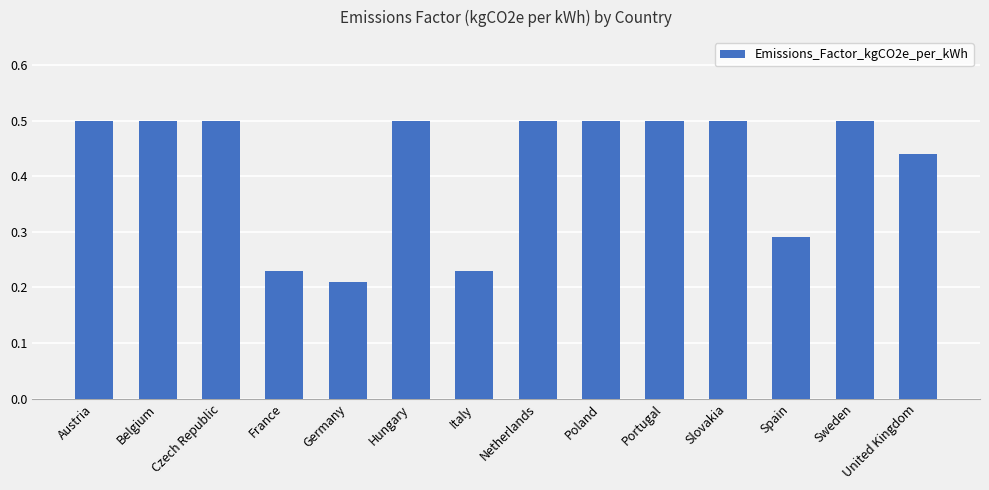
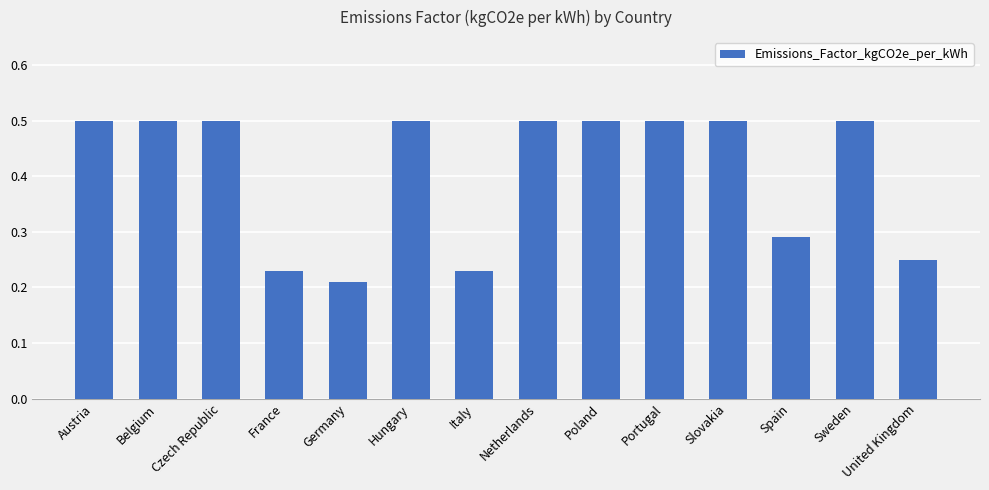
  {
    "Austria": 0.50,
    "Belgium": 0.50,
    "Czech Republic": 0.50,
    "France": 0.23,
    "Germany": 0.21,
    "Hungary": 0.50,
    "Italy": 0.23,
    "Netherlands": 0.50,
    "Poland": 0.50,
    "Portugal": 0.50,
    "Slovakia": 0.50,
    "Spain": 0.29,
    "Sweden": 0.50,
-   "United Kingdom": 0.44
+   "United Kingdom": 0.25
  }
